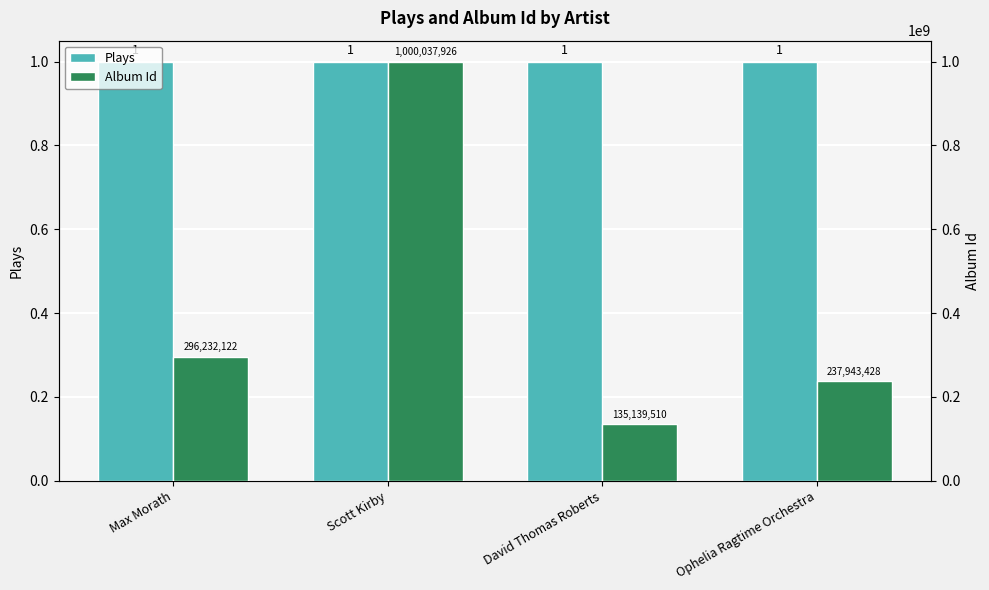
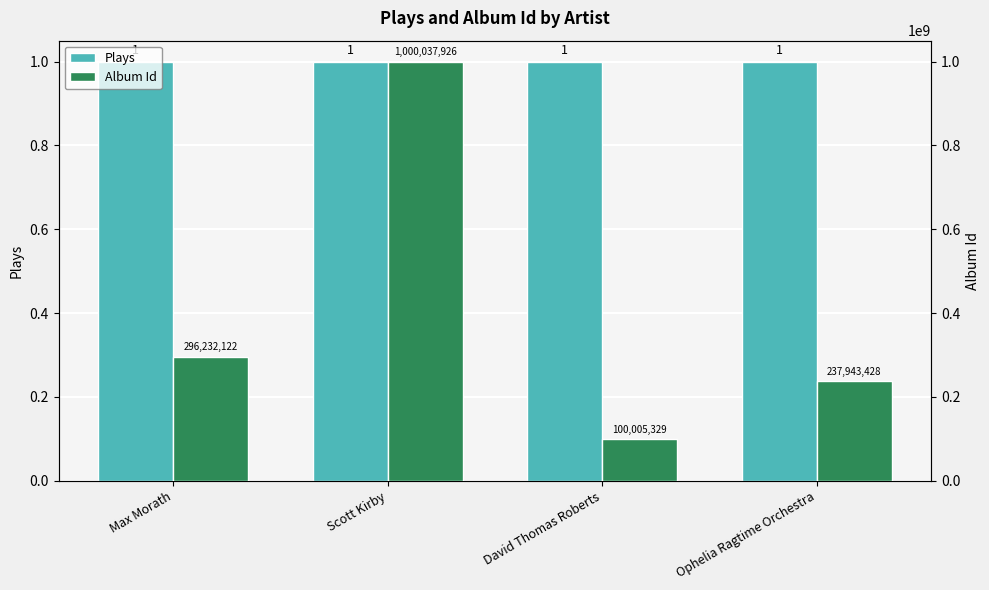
  {
    "Plays": {
      "Scott Kirby": "1",
      "David Thomas Roberts": "1",
      "Ophelia Ragtime Orchestra": "1"
    },
    "Album Id": {
      "Max Morath": "296,232,122",
      "Scott Kirby": "1,000,037,926",
-     "David Thomas Roberts": "135,139,510",
+     "David Thomas Roberts": "100,005,329",
      "Ophelia Ragtime Orchestra": "237,943,428"
    }
  }
